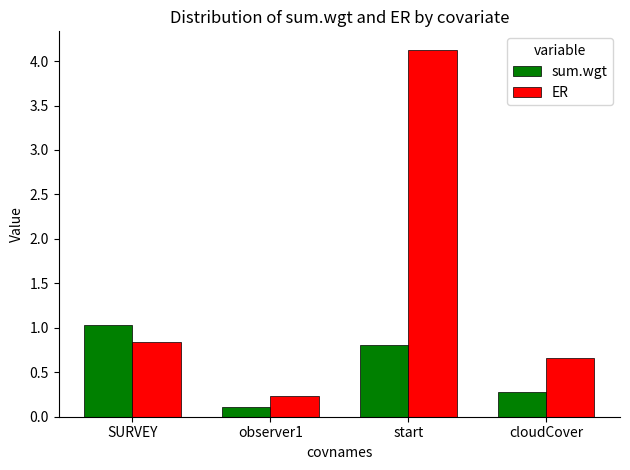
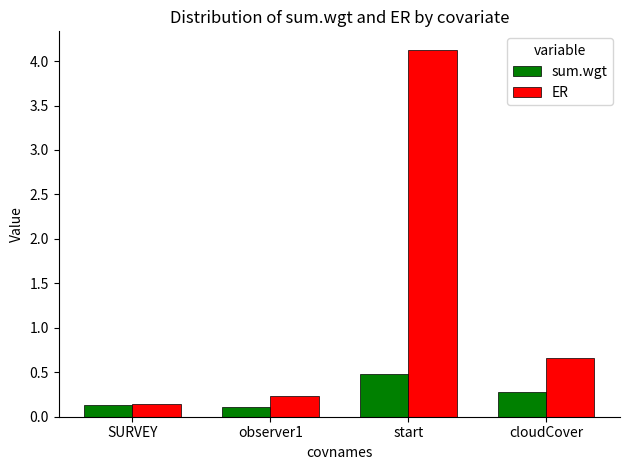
  {
    "sum.wgt": {
-     "SURVEY": 1.0,
+     "SURVEY": 0.1,
      "observer1": 0.1,
-     "start": 0.8,
+     "start": 0.5,
      "cloudCover": 0.3
    },
    "ER": {
-     "SURVEY": 0.8,
+     "SURVEY": 0.1,
      "observer1": 0.2,
      "start": 4.1,
      "cloudCover": 0.7
    }
  }
